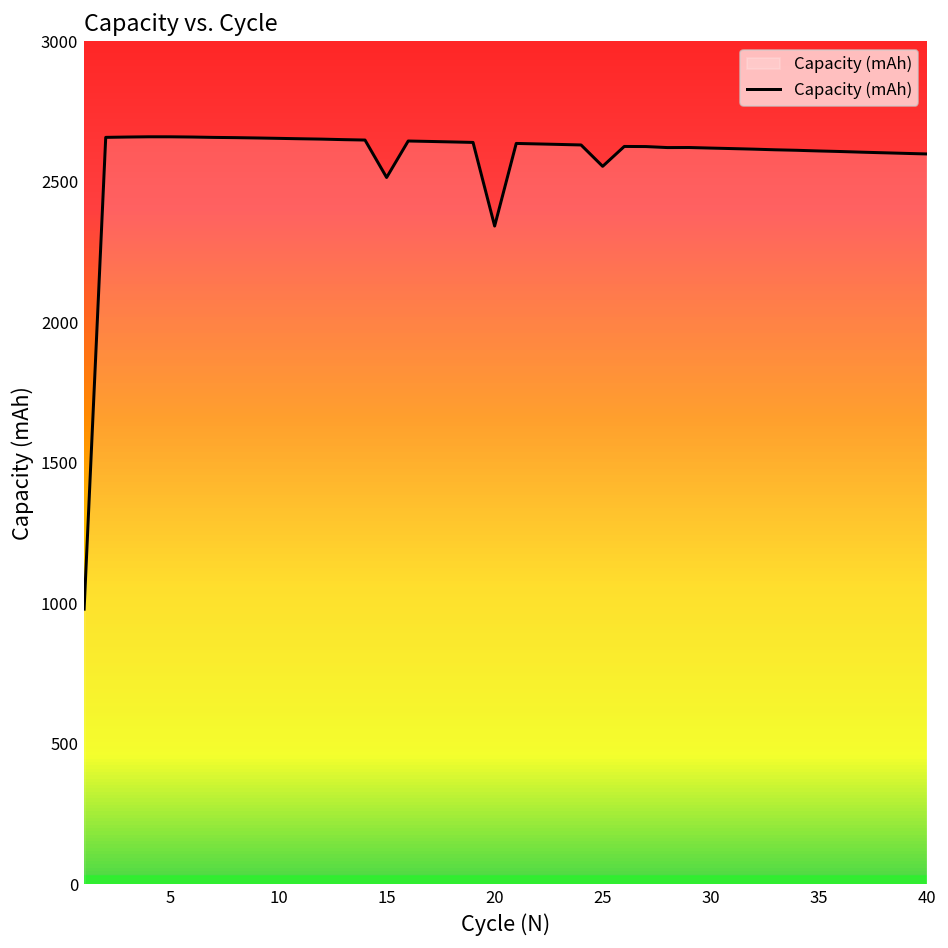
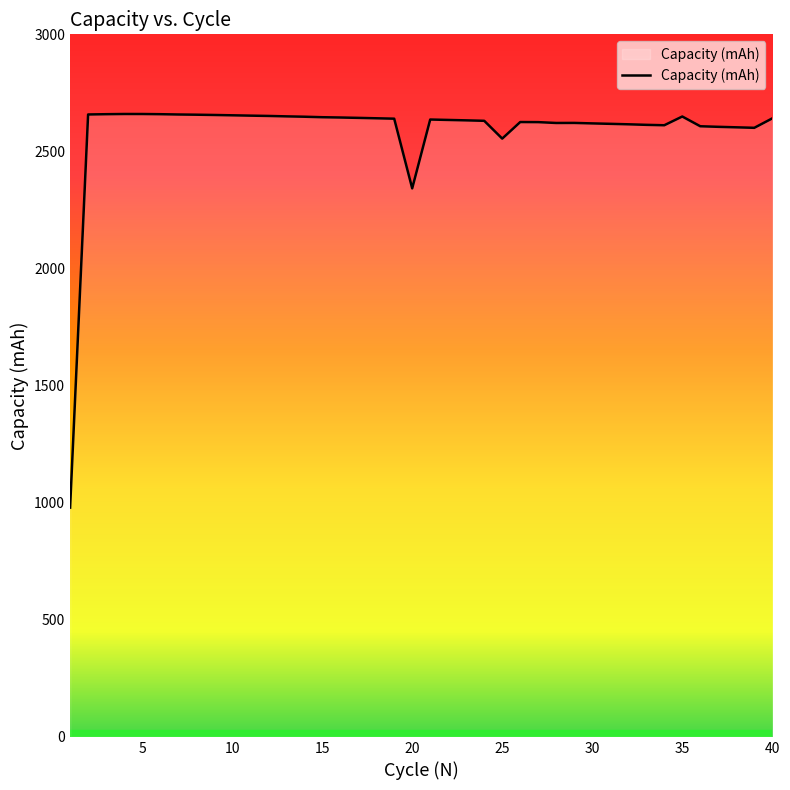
  {
    "5": 2660,
    "10": 2650,
-   "15": 2520,
+   "15": 2650,
    "20": 2340,
    "25": 2550,
    "30": 2620,
-   "35": 2610,
-   "40": 2600
+   "35": 2650,
+   "40": 2640
  }
